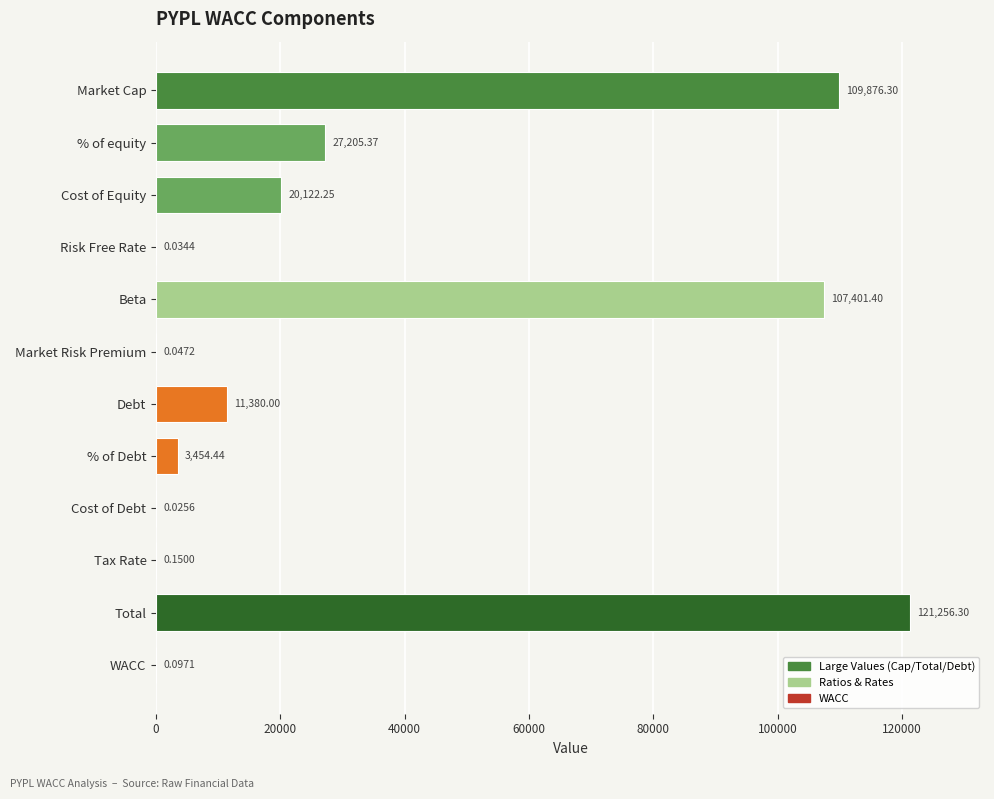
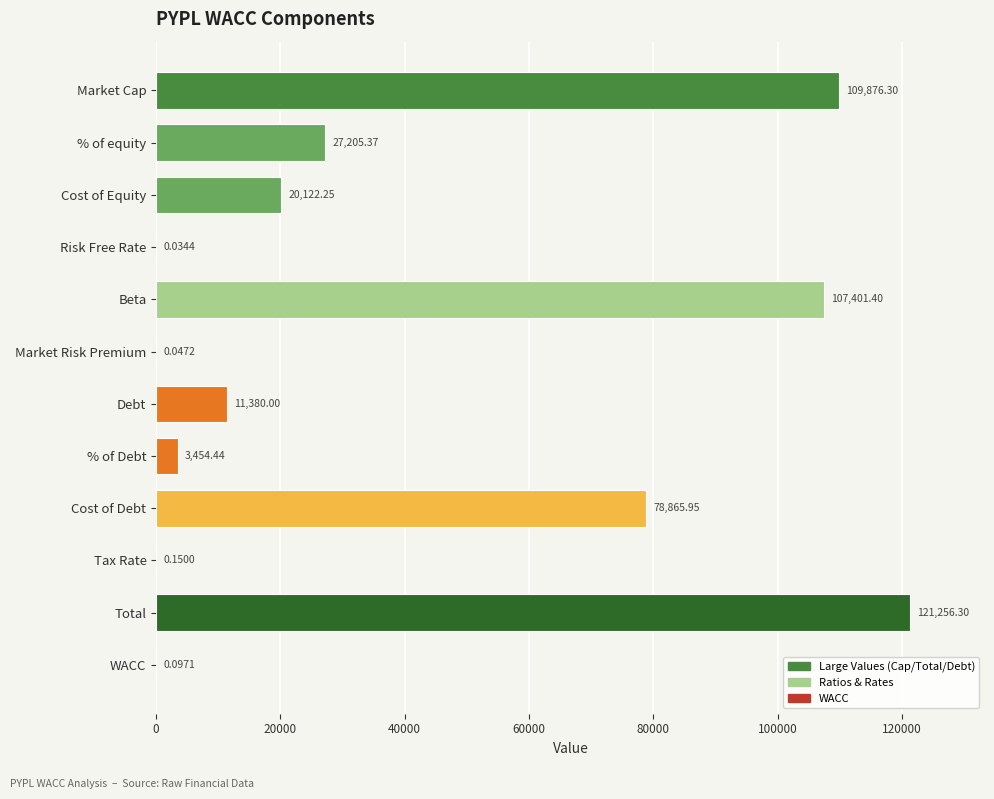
  {
    "Market Cap": "109,876.30",
    "% of equity": "27,205.37",
    "Cost of Equity": "20,122.25",
    "Risk Free Rate": "0.0344",
    "Beta": "107,401.40",
    "Market Risk Premium": "0.0472",
    "Debt": "11,380.00",
    "% of Debt": "3,454.44",
-   "Cost of Debt": "0.0256",
+   "Cost of Debt": "78,865.95",
    "Tax Rate": "0.1500",
    "Total": "121,256.30",
    "WACC": "0.0971"
  }
